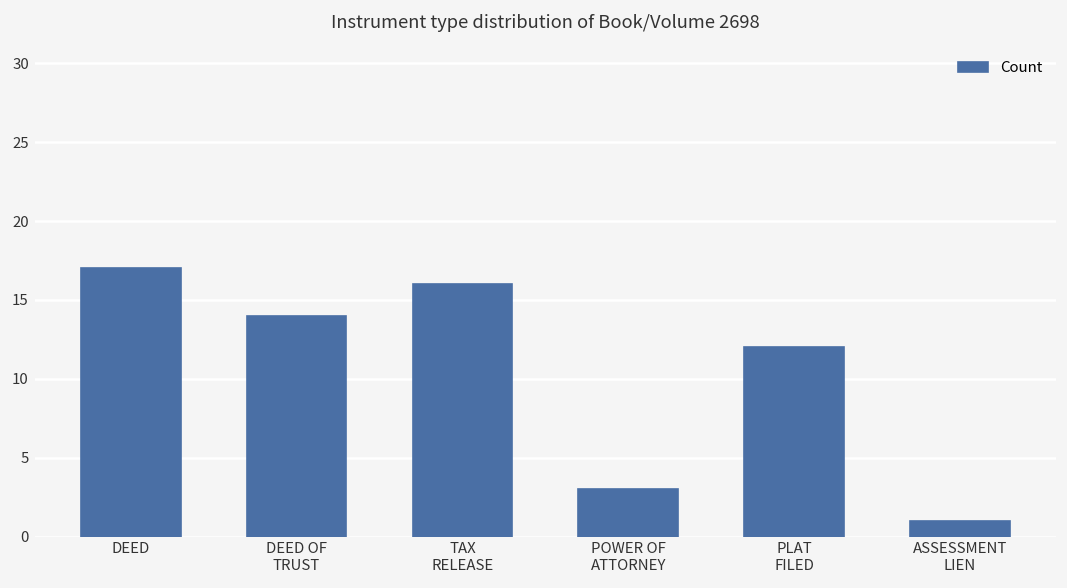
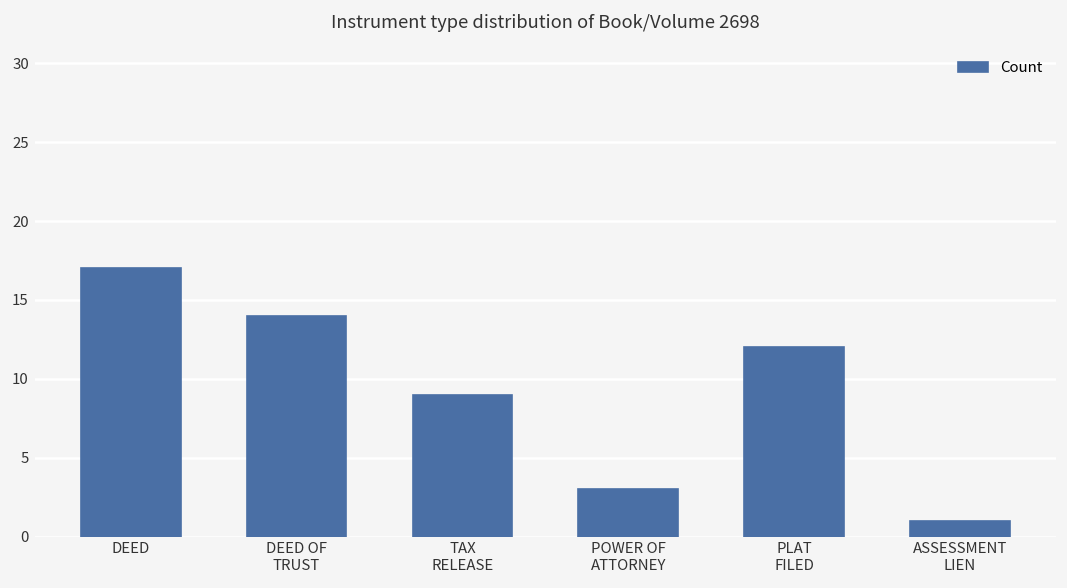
  {
    "DEED": 17,
    "DEED OF TRUST": 14,
-   "TAX RELEASE": 16,
+   "TAX RELEASE": 9,
    "POWER OF ATTORNEY": 3,
    "PLAT FILED": 12,
    "ASSESSMENT LIEN": 1
  }
